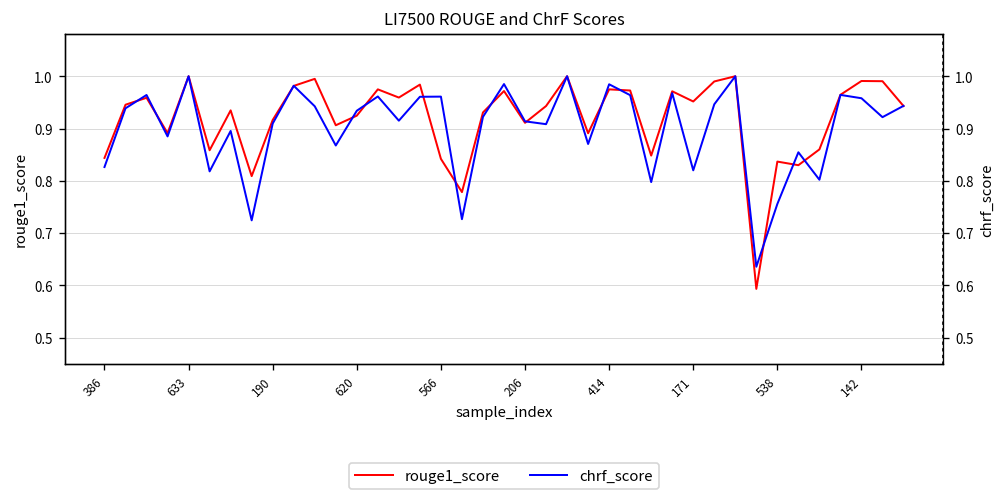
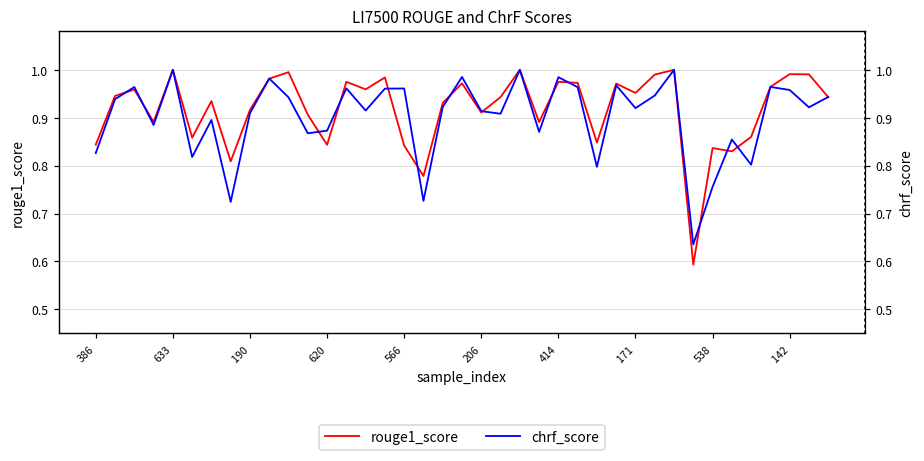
  {
    "rouge1_score": {
      "386": 0.84,
      "633": 1.00,
      "190": 0.92,
-     "620": 0.92,
+     "620": 0.84,
      "566": 0.84,
      "206": 0.91,
      "414": 0.97,
      "171": 0.95,
      "538": 0.84,
      "142": 0.99
    },
    "chrf_score": {
      "386": 0.83,
      "633": 1.00,
      "190": 0.91,
-     "620": 0.93,
+     "620": 0.87,
      "566": 0.96,
      "206": 0.91,
      "414": 0.98,
-     "171": 0.82,
+     "171": 0.92,
      "538": 0.76,
      "142": 0.96
    }
  }
